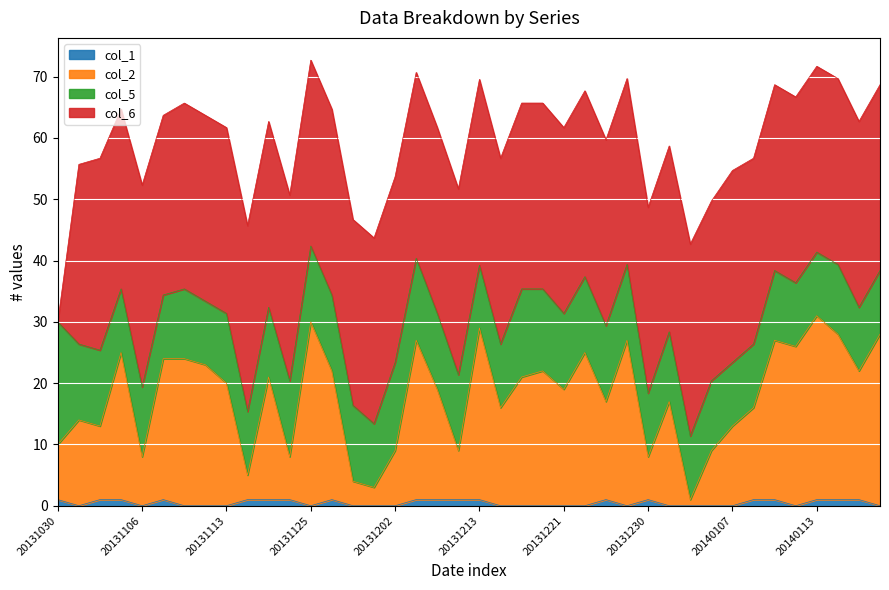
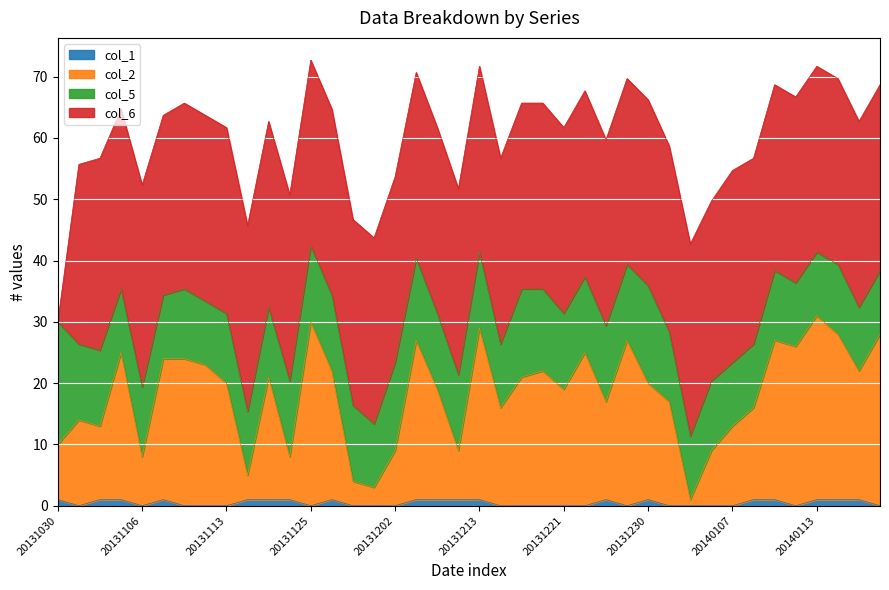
  {
    "col_1": {
      "20131030": 1,
      "20131106": 0,
      "20131113": 0,
      "20131125": 0,
      "20131202": 0,
      "20131213": 1,
      "20131221": 0,
      "20131230": 1,
      "20140107": 0,
      "20140113": 1
    },
    "col_2": {
      "20131030": 9,
      "20131106": 8,
      "20131113": 20,
      "20131125": 30,
      "20131202": 9,
      "20131213": 28,
      "20131221": 19,
-     "20131230": 7,
+     "20131230": 19,
      "20140107": 13,
      "20140113": 30
    },
    "col_5": {
      "20131106": 11,
      "20131113": 11,
      "20131125": 12,
      "20131202": 14,
-     "20131213": 10,
+     "20131213": 12,
      "20131221": 12,
-     "20131230": 10,
+     "20131230": 16,
      "20140107": 10,
      "20140113": 10
    },
    "col_6": {
      "20131106": 33,
      "20131113": 30,
      "20131125": 30,
      "20131202": 30,
      "20131213": 30,
      "20131221": 30,
      "20131230": 30,
      "20140107": 31,
      "20140113": 30
    }
  }
